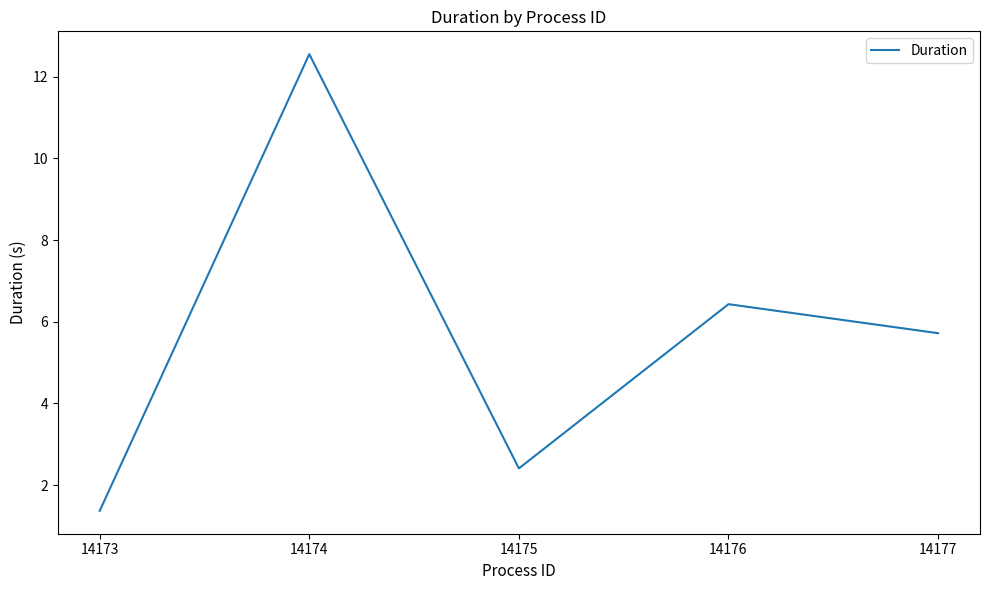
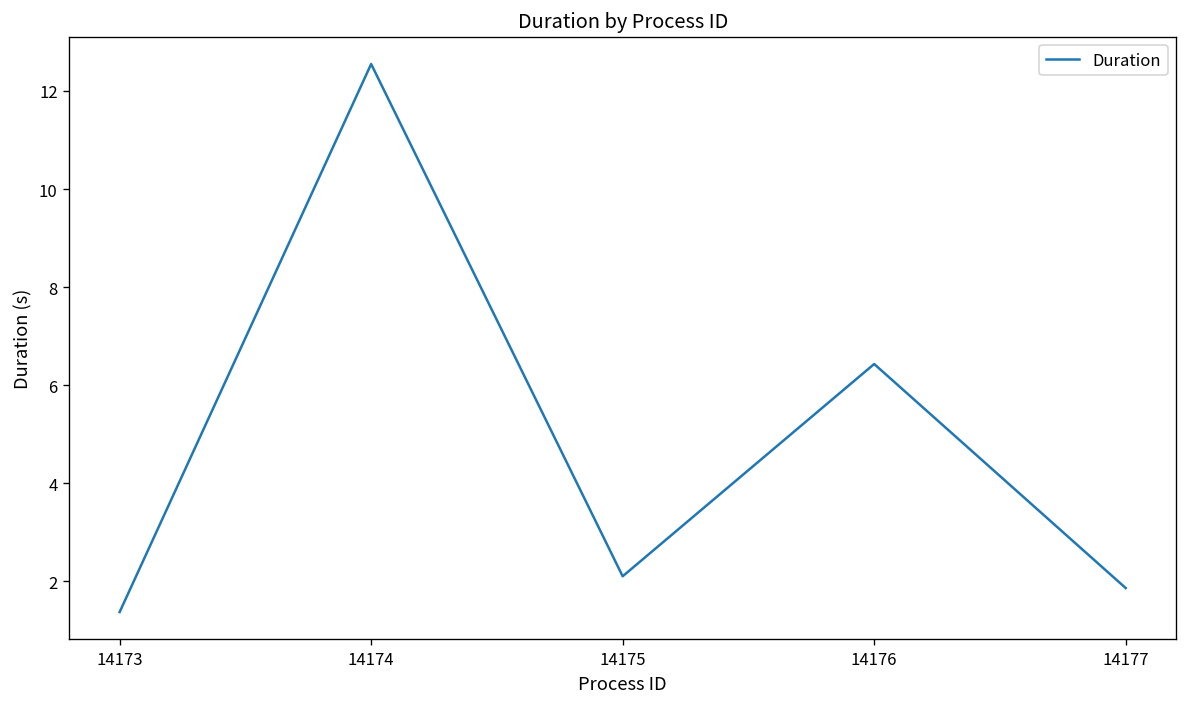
  {
    "14173": 1.4,
    "14174": 12.6,
-   "14175": 2.4,
+   "14175": 2.1,
    "14176": 6.4,
-   "14177": 5.7
+   "14177": 1.9
  }
